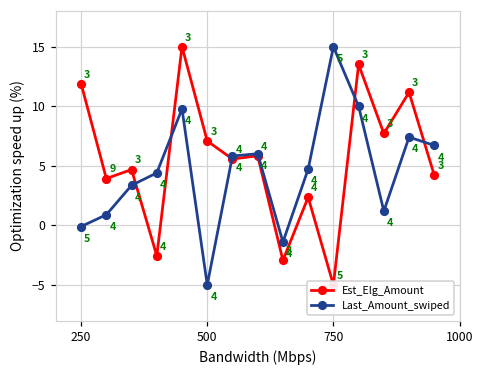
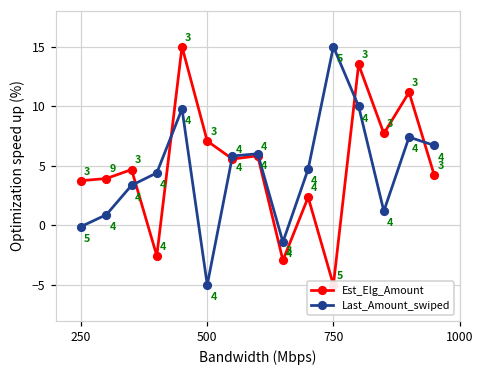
  {
    "Est_Elg_Amount": {
-     "250": 11.9
+     "250": 3.8
    }
  }
